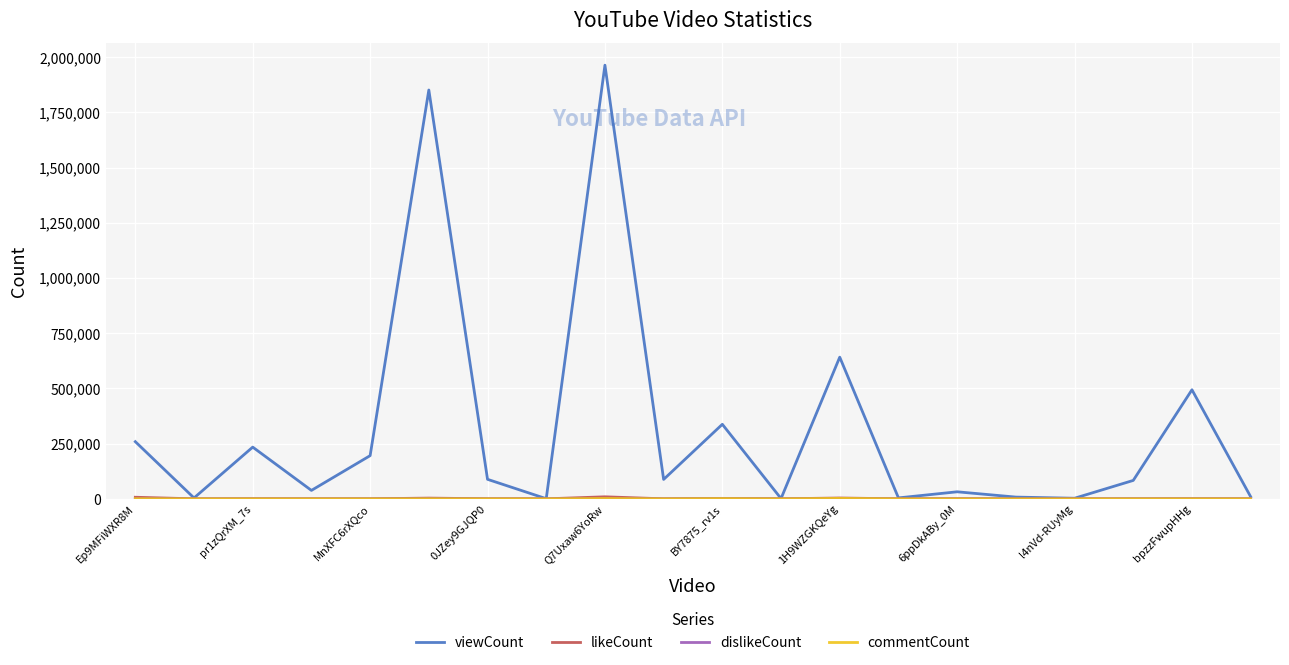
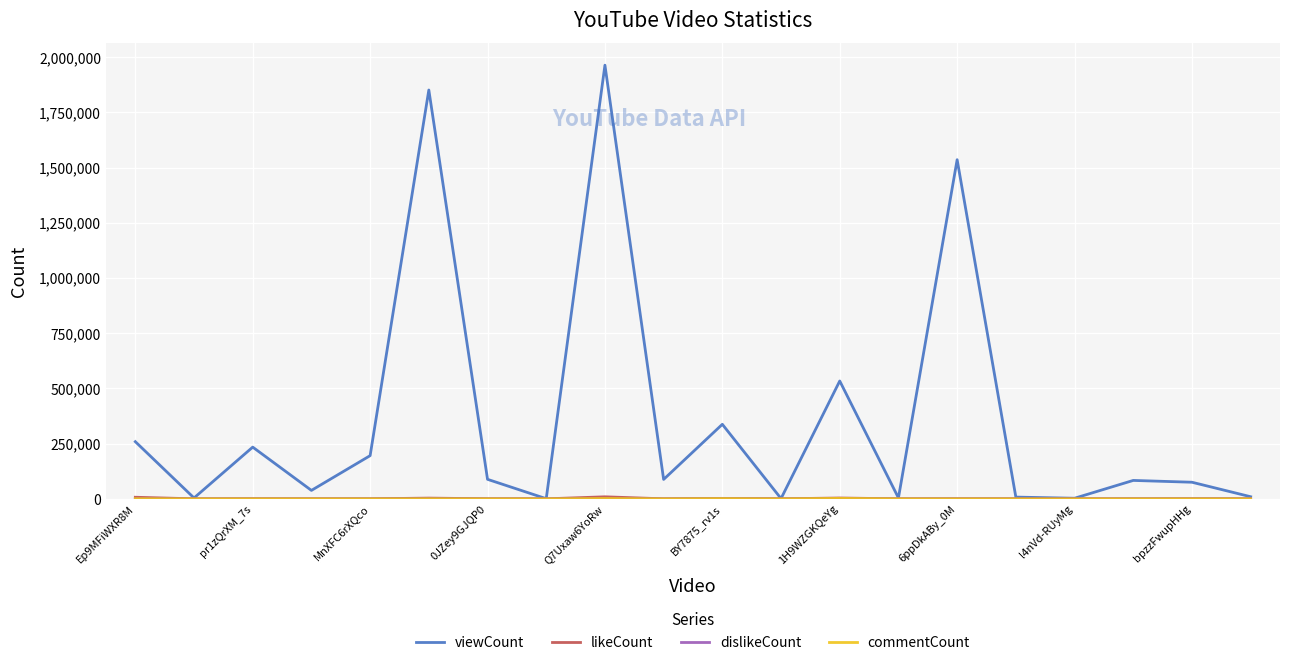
  {
    "viewCount": {
      "Ep9MFiWXR8M": "260,000",
      "pr1zQrXM_7s": "230,000",
      "MnXFC6rXQco": "200,000",
      "0JZey9GJQP0": "90,000",
      "Q7Uxaw6YoRw": "1,960,000",
      "BY7875_rv1s": "340,000",
-     "1H9WZGKQeYg": "640,000",
-     "6ppDkABy_0M": "30,000",
-     "bpzzFwupHHg": "490,000"
+     "1H9WZGKQeYg": "530,000",
+     "6ppDkABy_0M": "1,540,000",
+     "bpzzFwupHHg": "80,000"
    }
  }
